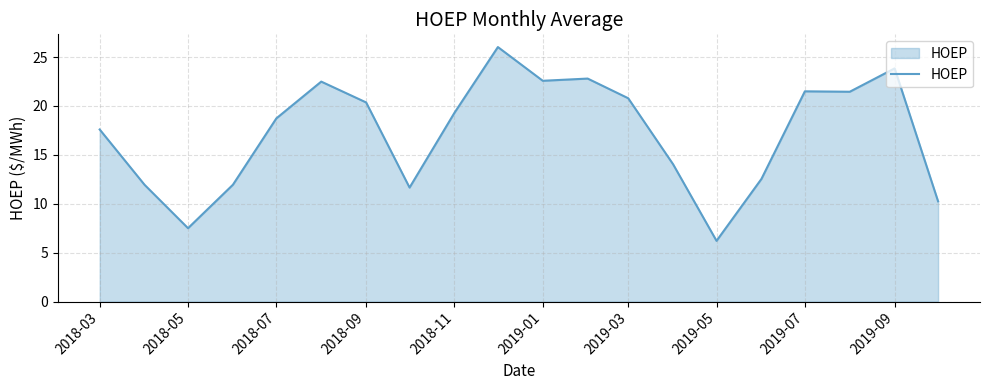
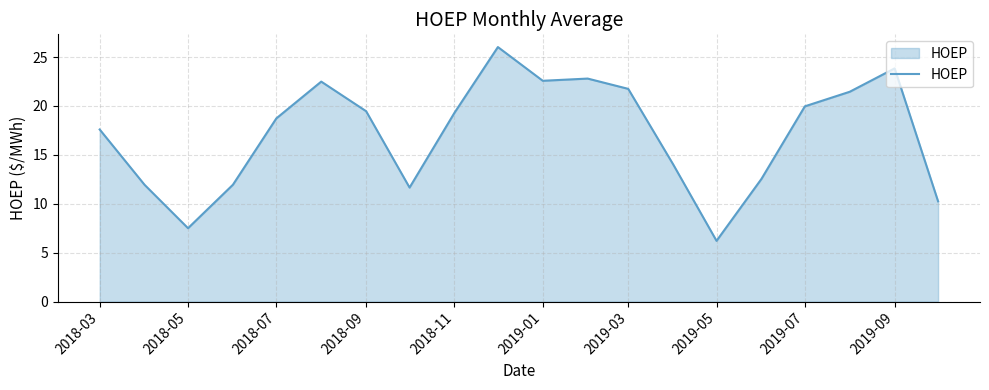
  {
    "2018-03": 18,
    "2018-05": 8,
    "2018-07": 19,
-   "2018-09": 20,
+   "2018-09": 19,
    "2018-11": 19,
    "2019-01": 23,
-   "2019-03": 21,
+   "2019-03": 22,
    "2019-05": 6,
-   "2019-07": 21
+   "2019-07": 20
  }
